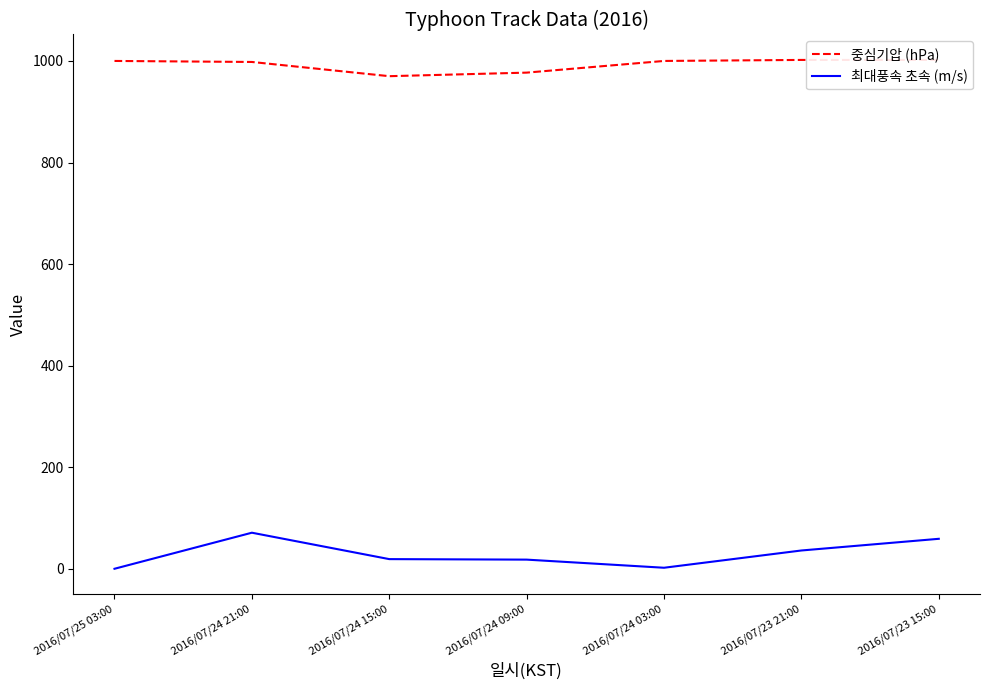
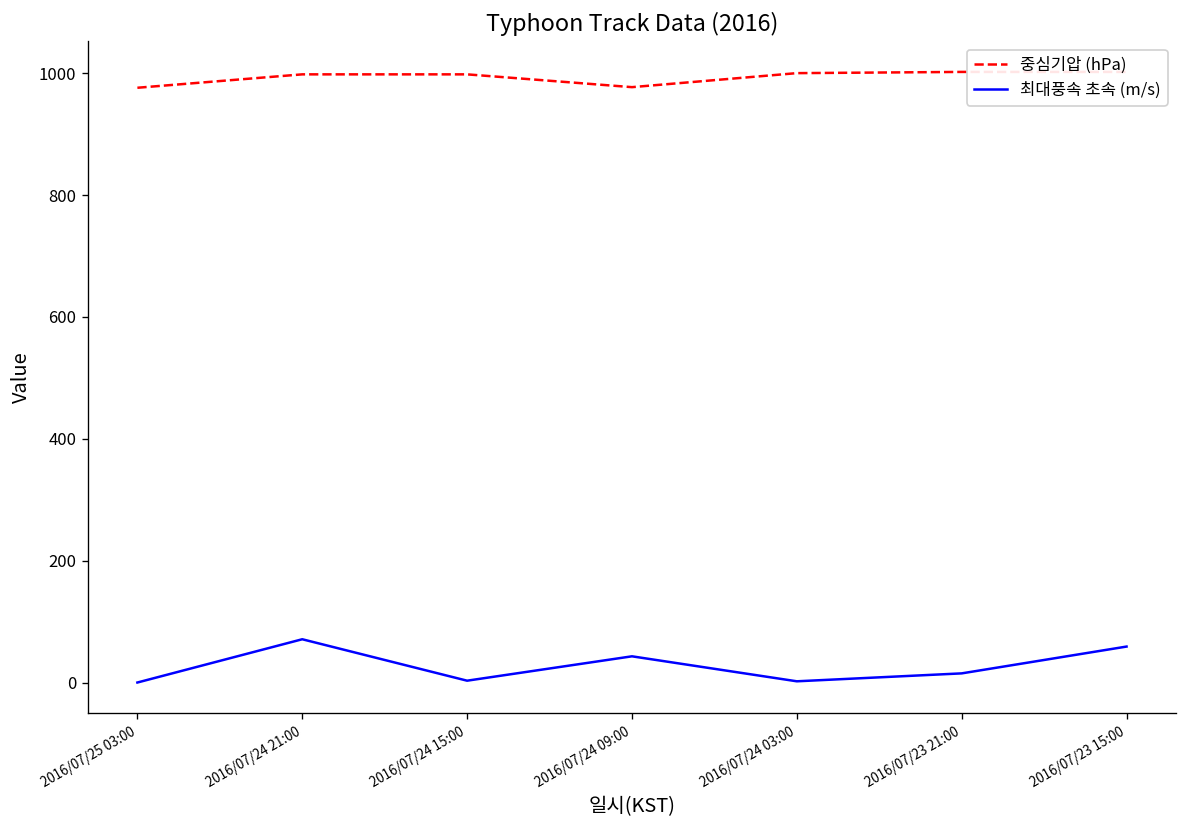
  {
    "중심기압 (hPa)": {
-     "2016/07/25 03:00": 1000,
+     "2016/07/25 03:00": 980,
      "2016/07/24 21:00": 1000,
-     "2016/07/24 15:00": 970,
+     "2016/07/24 15:00": 1000,
      "2016/07/24 09:00": 980,
      "2016/07/24 03:00": 1000,
      "2016/07/23 21:00": 1000
    },
    "최대풍속 초속 (m/s)": {
      "2016/07/25 03:00": 0,
      "2016/07/24 21:00": 70,
-     "2016/07/24 15:00": 20,
-     "2016/07/24 09:00": 20,
+     "2016/07/24 15:00": 0,
+     "2016/07/24 09:00": 40,
      "2016/07/24 03:00": 0,
-     "2016/07/23 21:00": 40,
+     "2016/07/23 21:00": 20,
      "2016/07/23 15:00": 60
    }
  }
